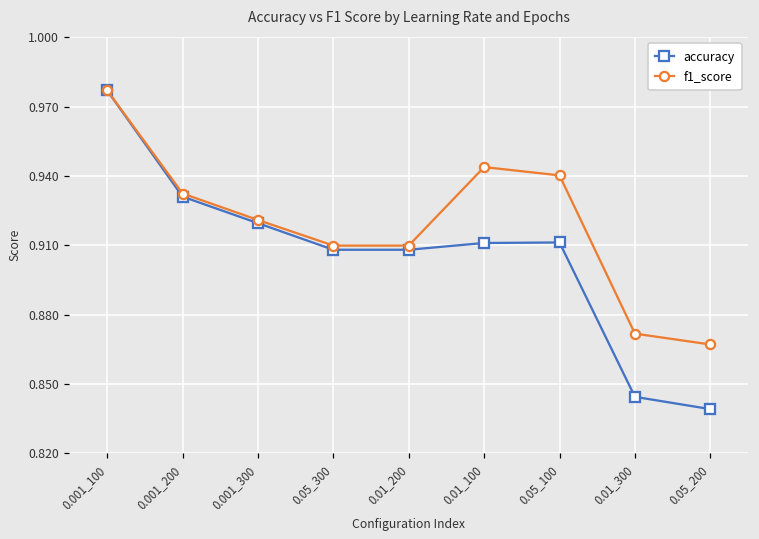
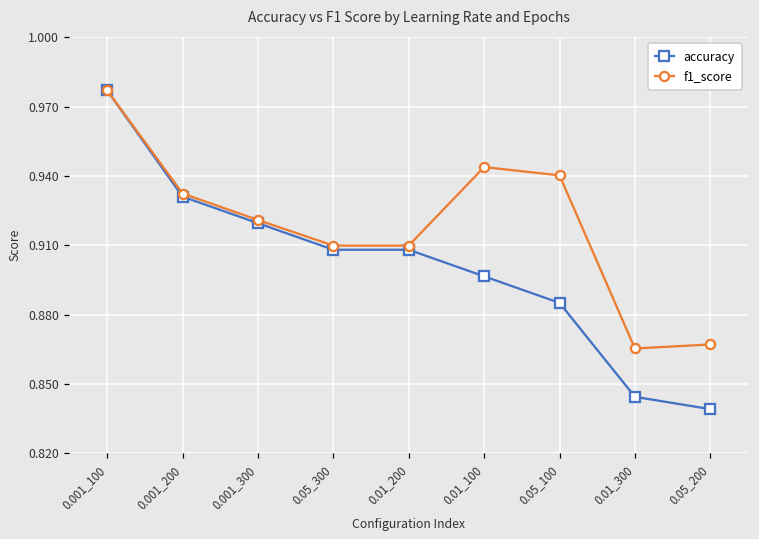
  {
    "accuracy": {
      "0.001_200": 0.931,
      "0.001_300": 0.920,
      "0.05_300": 0.908,
      "0.01_200": 0.908,
-     "0.01_100": 0.911,
-     "0.05_100": 0.911,
+     "0.01_100": 0.897,
+     "0.05_100": 0.885,
      "0.01_300": 0.844,
      "0.05_200": 0.839
    },
    "f1_score": {
      "0.001_200": 0.932,
      "0.001_300": 0.921,
      "0.05_300": 0.910,
      "0.01_200": 0.910,
      "0.01_100": 0.944,
      "0.05_100": 0.940,
-     "0.01_300": 0.872,
+     "0.01_300": 0.865,
      "0.05_200": 0.867
    }
  }
